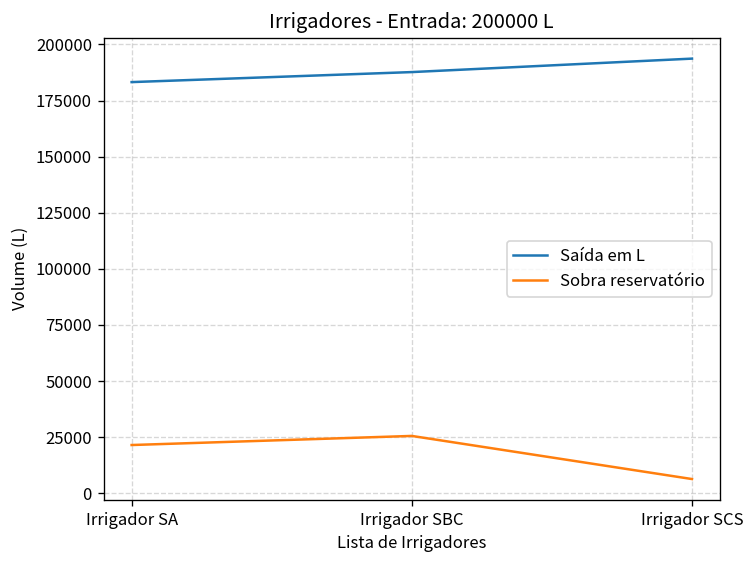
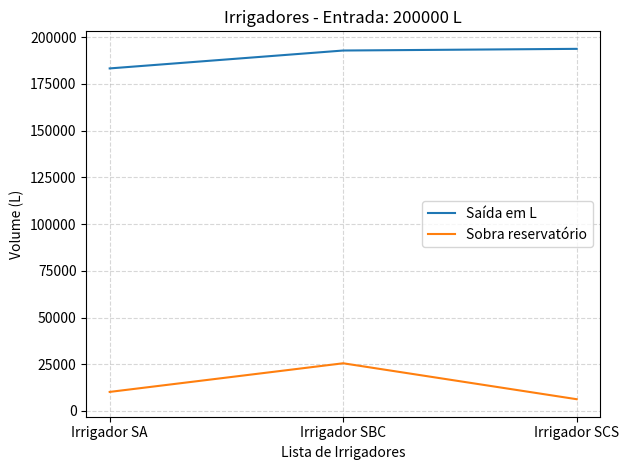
  {
    "Saída em L": {
      "Irrigador SA": 183000,
-     "Irrigador SBC": 188000,
+     "Irrigador SBC": 193000,
      "Irrigador SCS": 194000
    },
    "Sobra reservatório": {
-     "Irrigador SA": 21000,
+     "Irrigador SA": 10000,
      "Irrigador SBC": 26000,
      "Irrigador SCS": 6000
    }
  }
